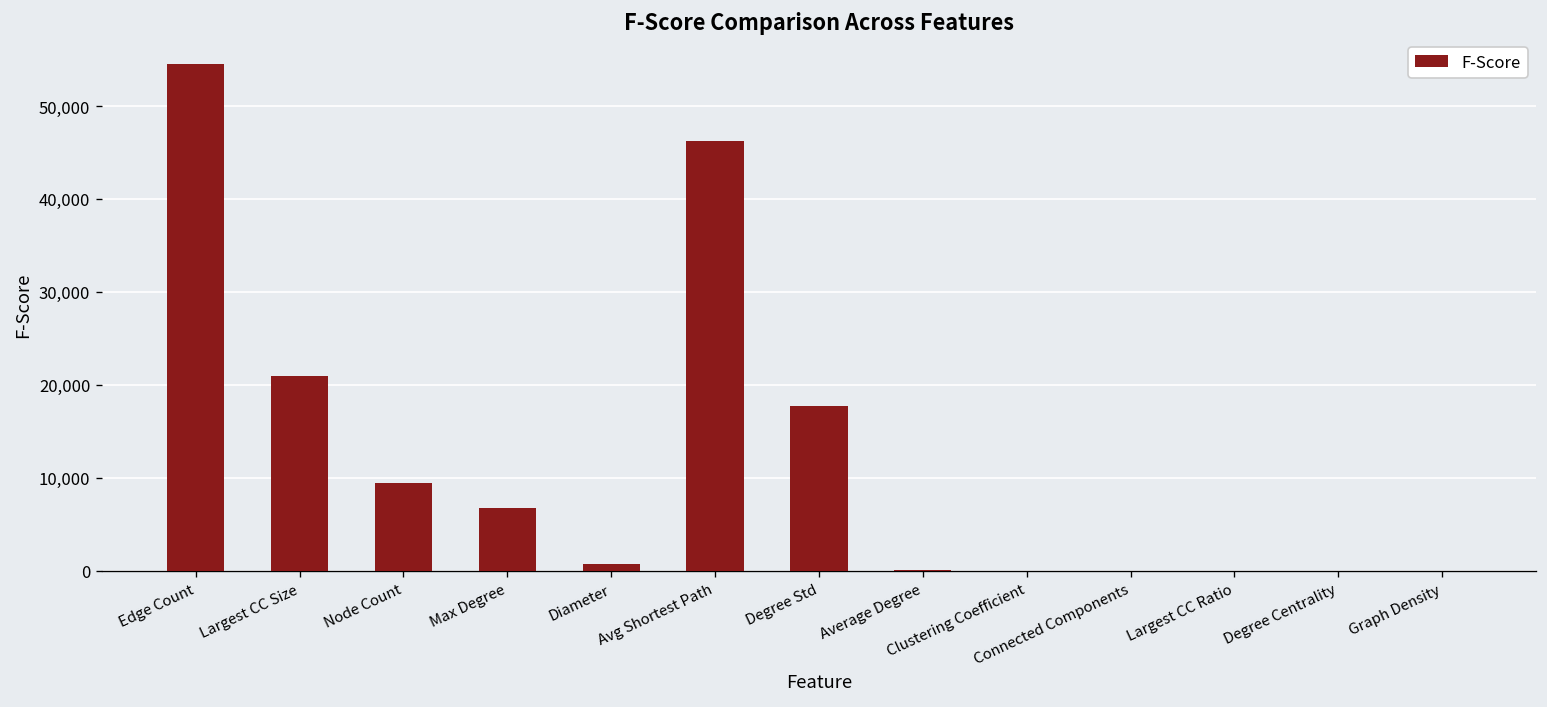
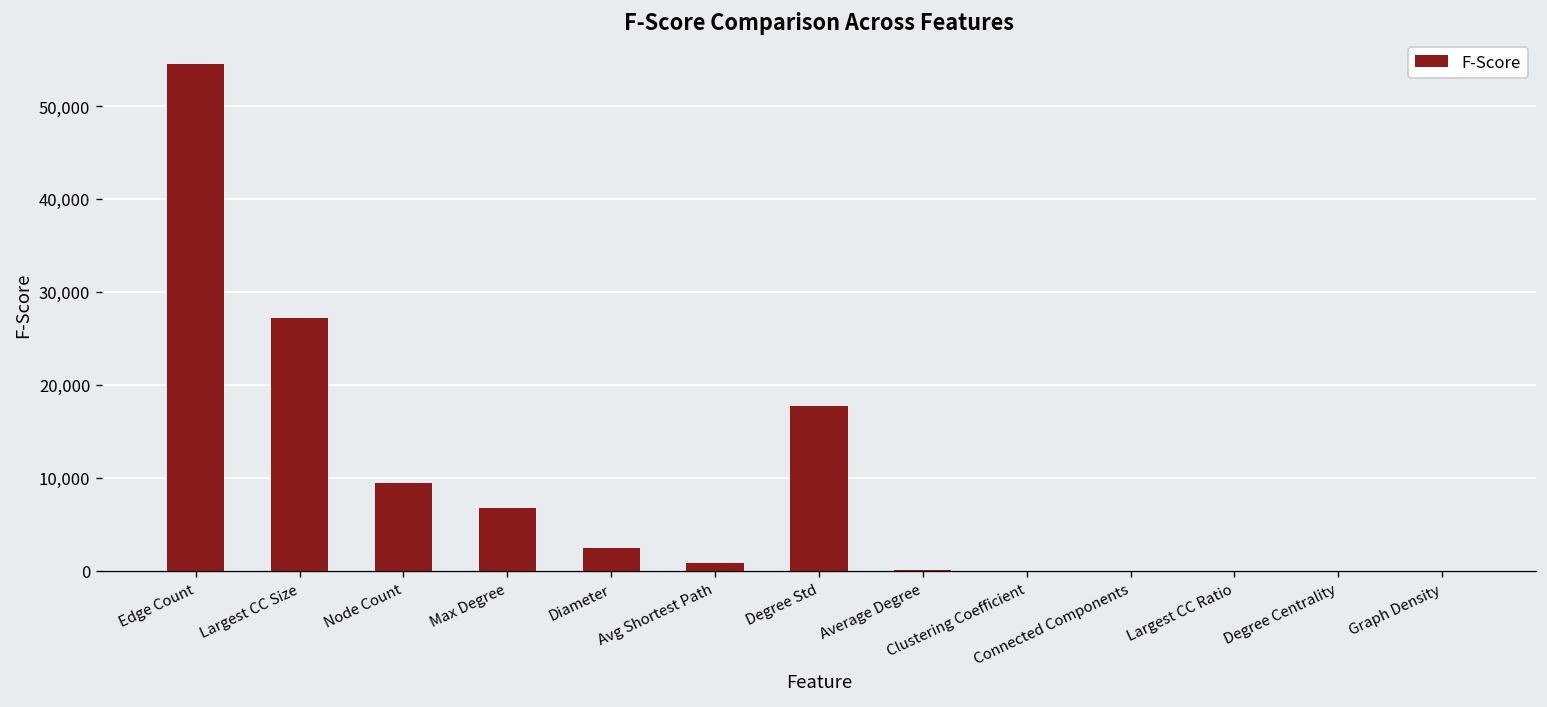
  {
    "Edge Count": "54,000",
-   "Largest CC Size": "21,000",
+   "Largest CC Size": "27,000",
    "Node Count": "9,000",
    "Max Degree": "7,000",
-   "Diameter": "1,000",
-   "Avg Shortest Path": "46,000",
+   "Diameter": "2,000",
+   "Avg Shortest Path": "1,000",
    "Degree Std": "18,000"
  }
